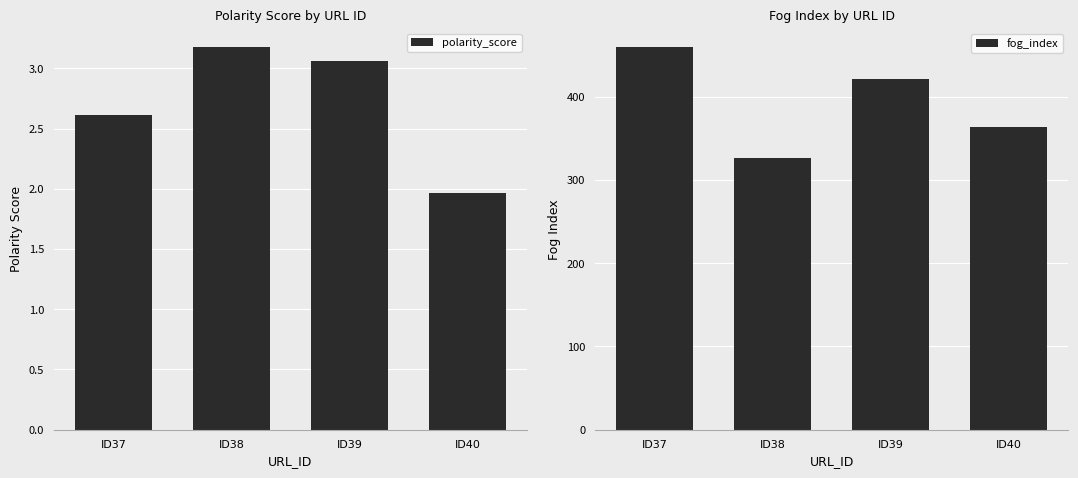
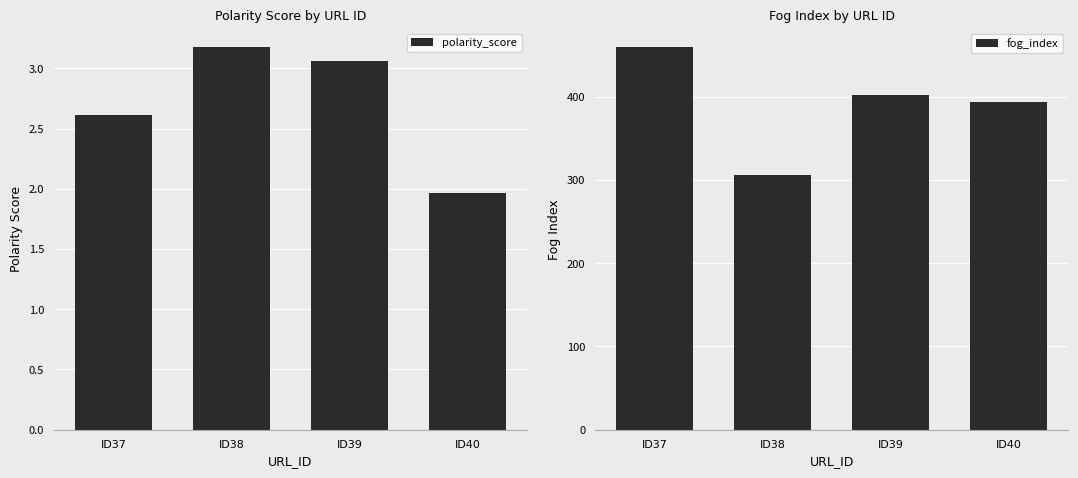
  {
    "Polarity Score by URL ID": {
      "ID37": 2.61,
      "ID38": 3.18,
      "ID39": 3.06,
      "ID40": 1.97
    },
    "Fog Index by URL ID": {
      "ID37": 460,
-     "ID38": 330,
-     "ID39": 420,
-     "ID40": 360
+     "ID38": 310,
+     "ID39": 400,
+     "ID40": 390
    }
  }
